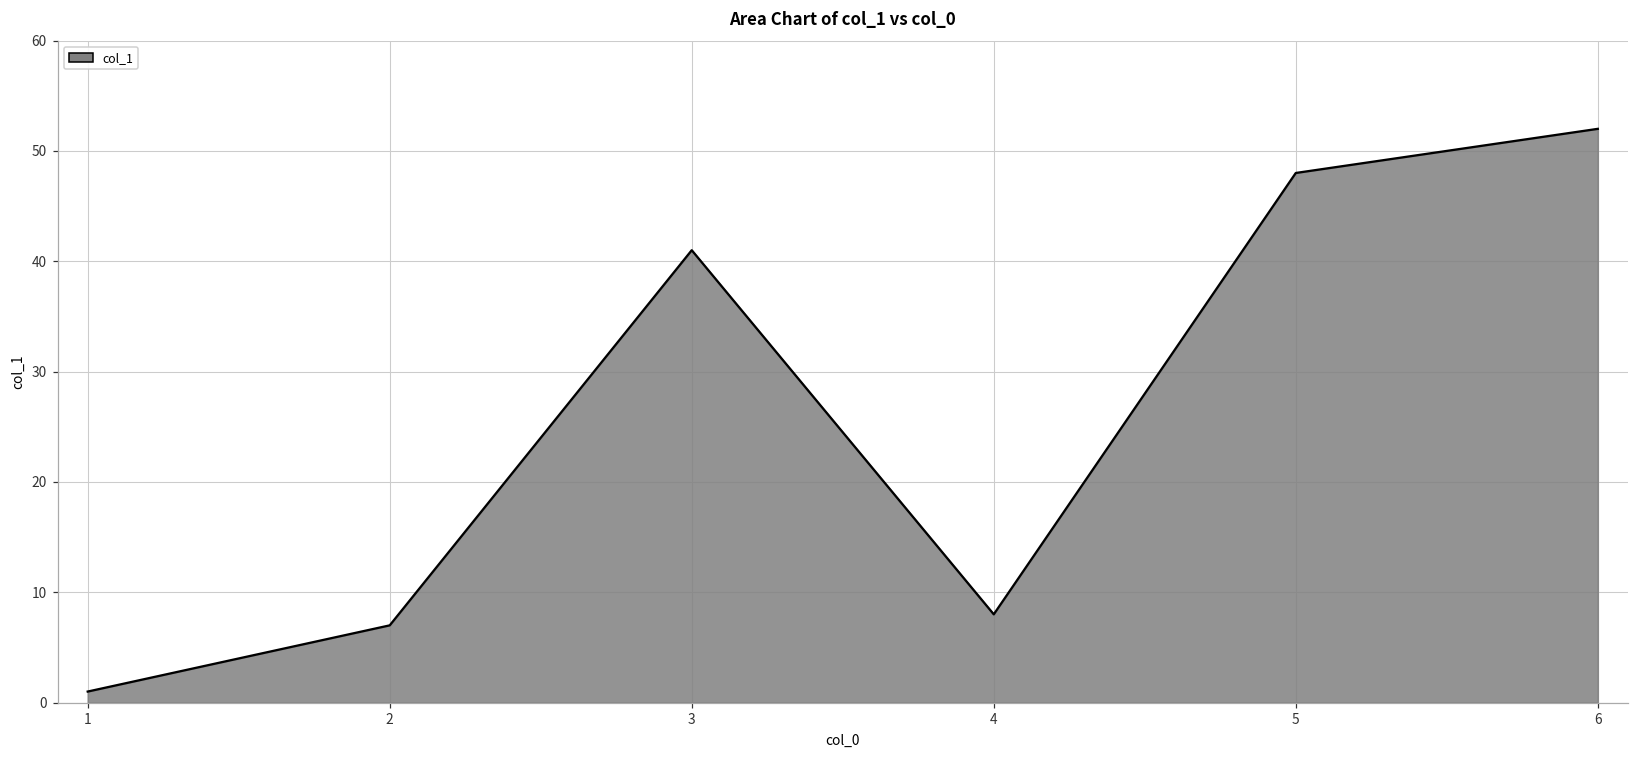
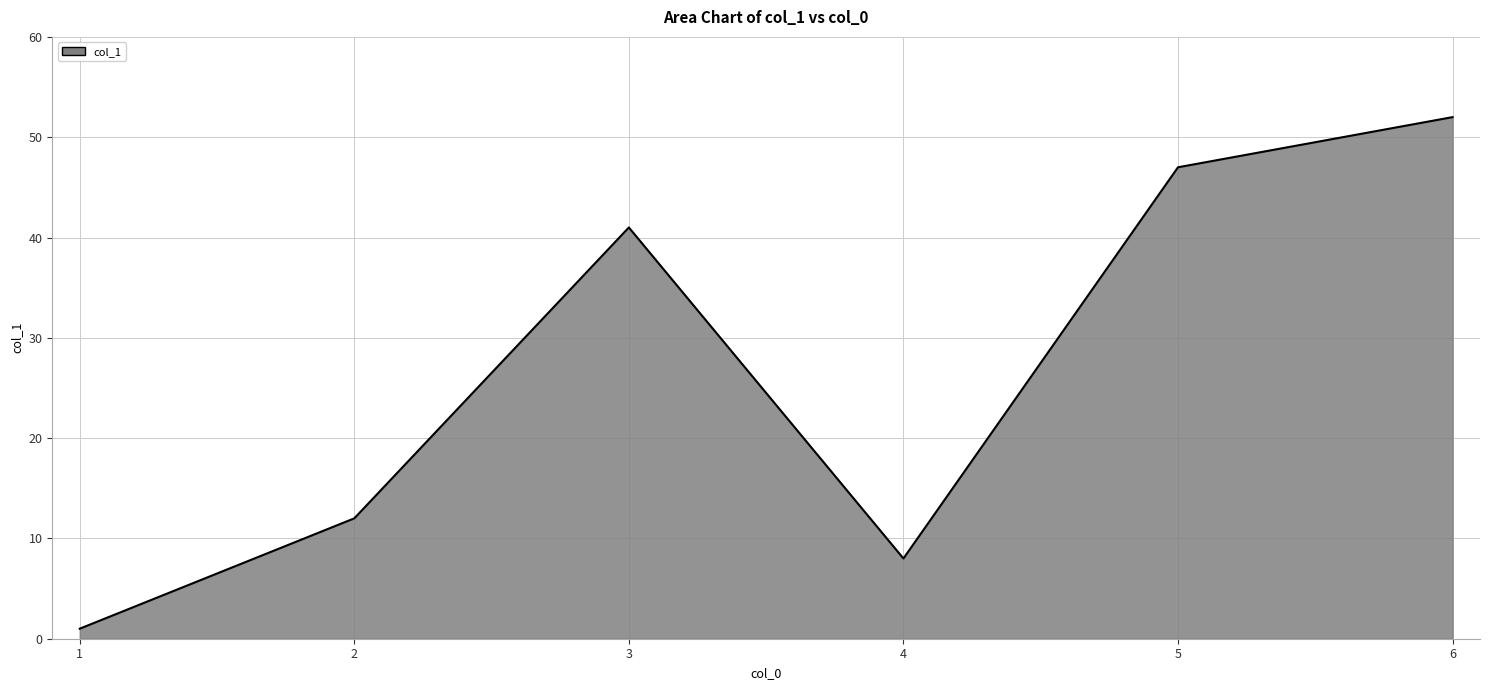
  {
    "1": 1,
-   "2": 7,
+   "2": 12,
    "3": 41,
    "4": 8,
-   "5": 48,
+   "5": 47,
    "6": 52
  }
